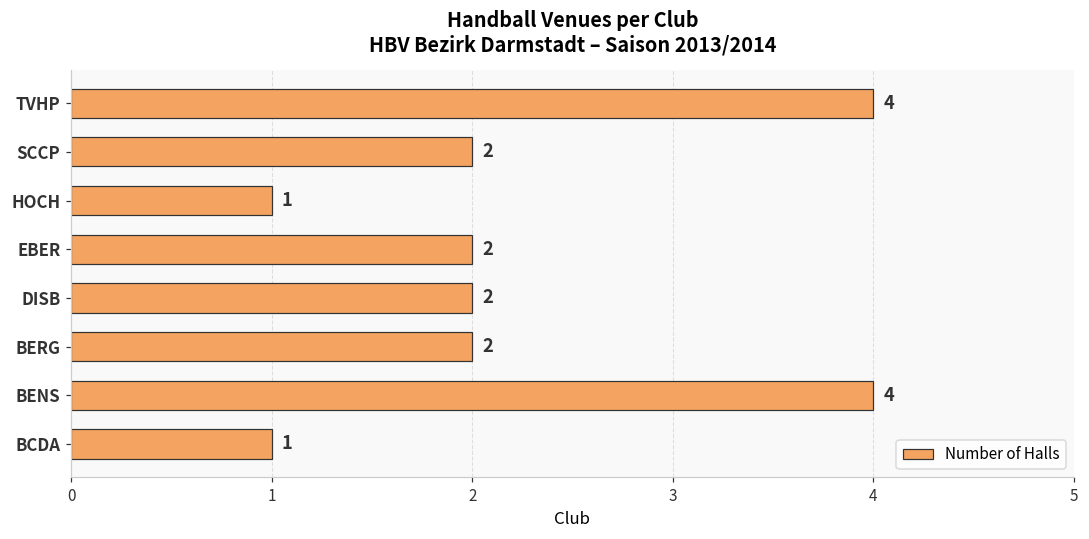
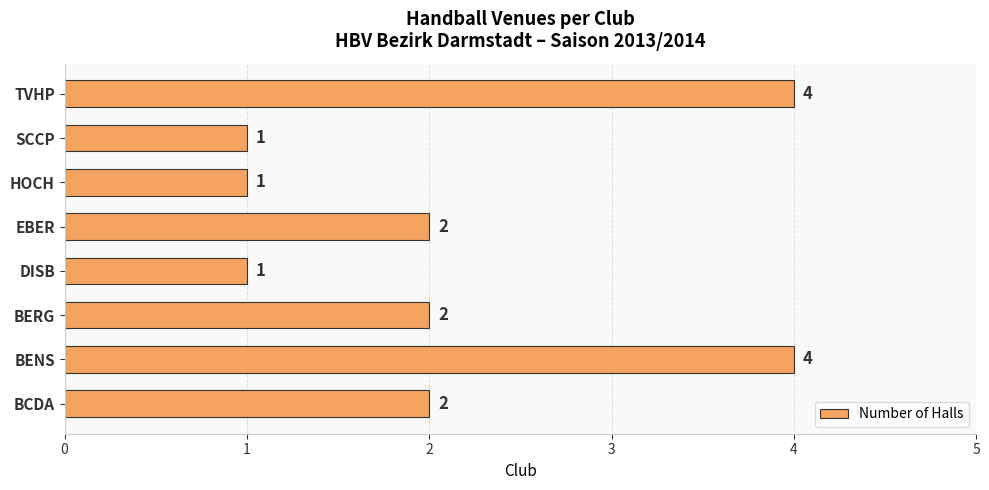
  {
    "TVHP": 4,
-   "SCCP": 2,
+   "SCCP": 1,
    "HOCH": 1,
    "EBER": 2,
-   "DISB": 2,
+   "DISB": 1,
    "BERG": 2,
    "BENS": 4,
-   "BCDA": 1
+   "BCDA": 2
  }
